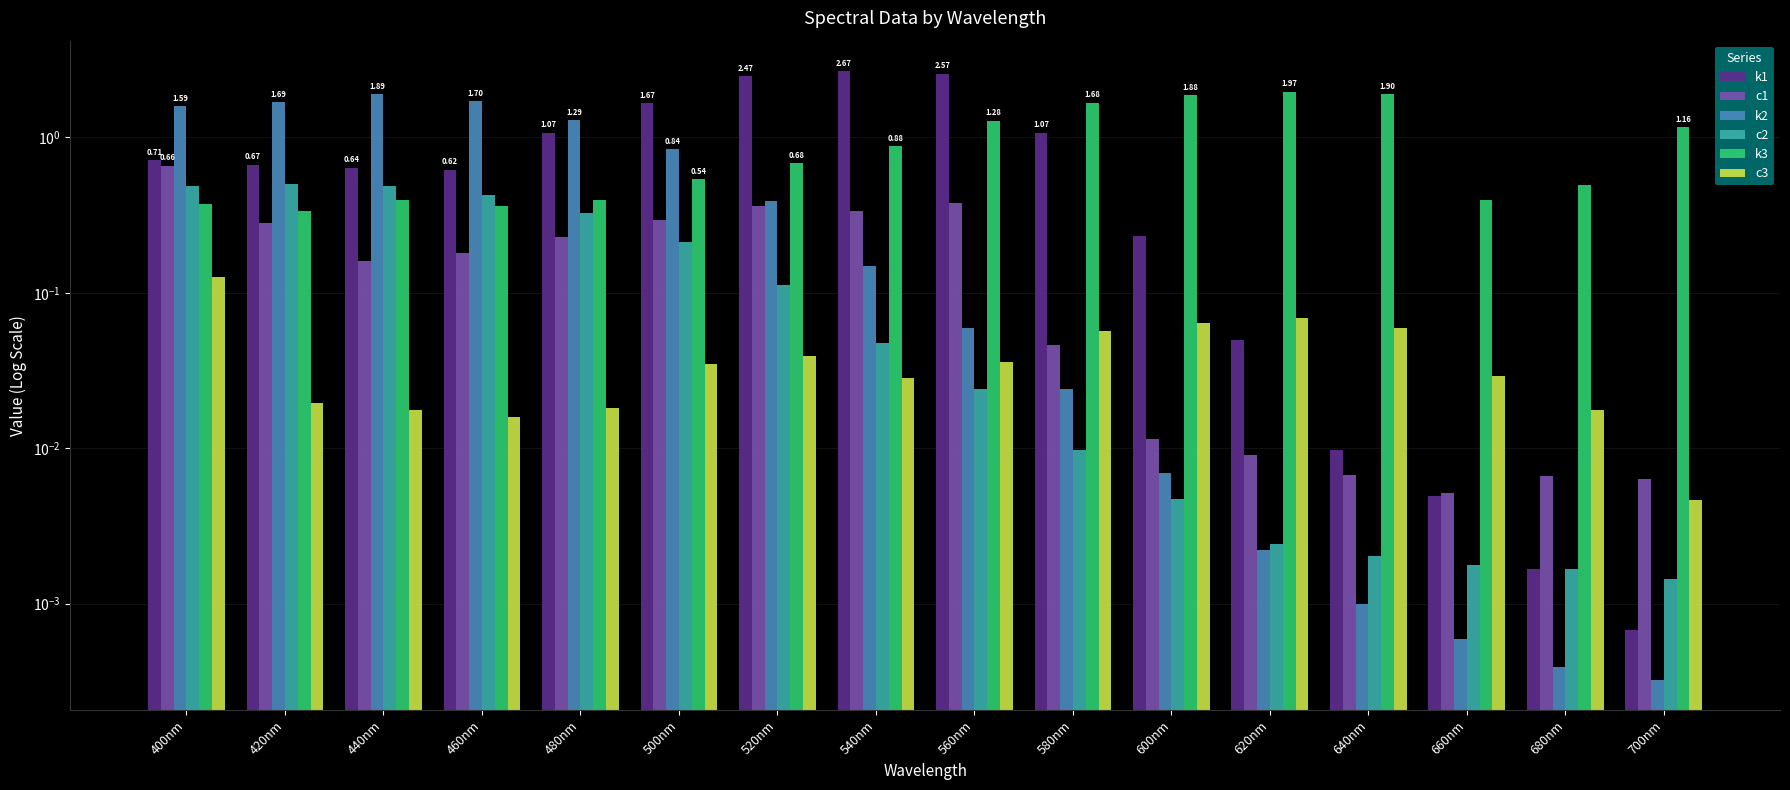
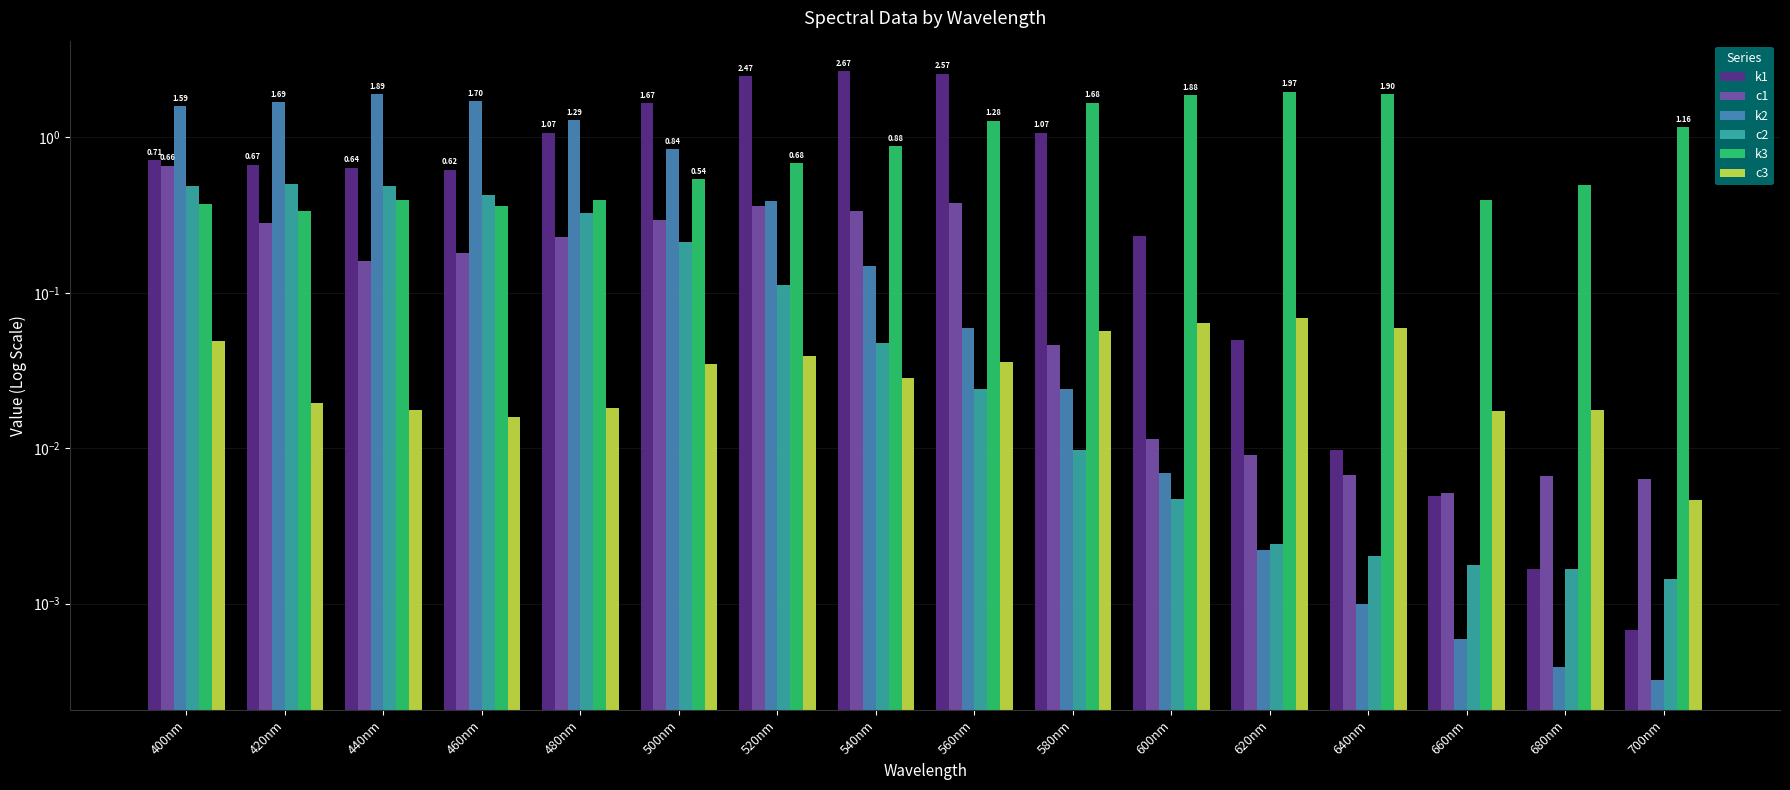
  {
    "k3": {
      "500nm": 0.54,
      "520nm": 0.68,
      "540nm": 0.88,
      "560nm": 1.28,
      "580nm": 1.68,
      "600nm": 1.88,
      "620nm": 1.97,
      "640nm": 1.90,
      "700nm": 1.16
    },
    "c3": {
-     "400nm": 0.13,
+     "400nm": 0.049,
      "420nm": 0.020,
      "440nm": 0.018,
      "460nm": 0.016,
      "480nm": 0.018,
      "500nm": 0.035,
      "520nm": 0.039,
      "540nm": 0.028,
      "560nm": 0.036,
      "580nm": 0.057,
      "600nm": 0.064,
      "620nm": 0.07,
      "640nm": 0.060,
-     "660nm": 0.029,
+     "660nm": 0.017,
      "680nm": 0.018,
      "700nm": 0.0046
    }
  }
